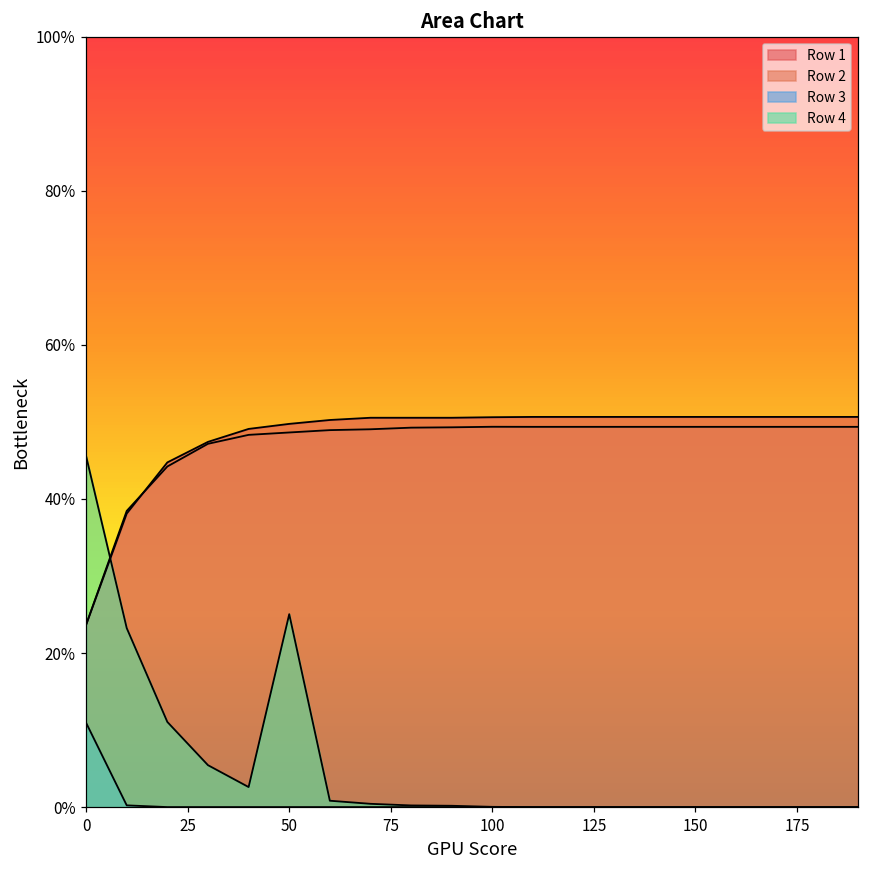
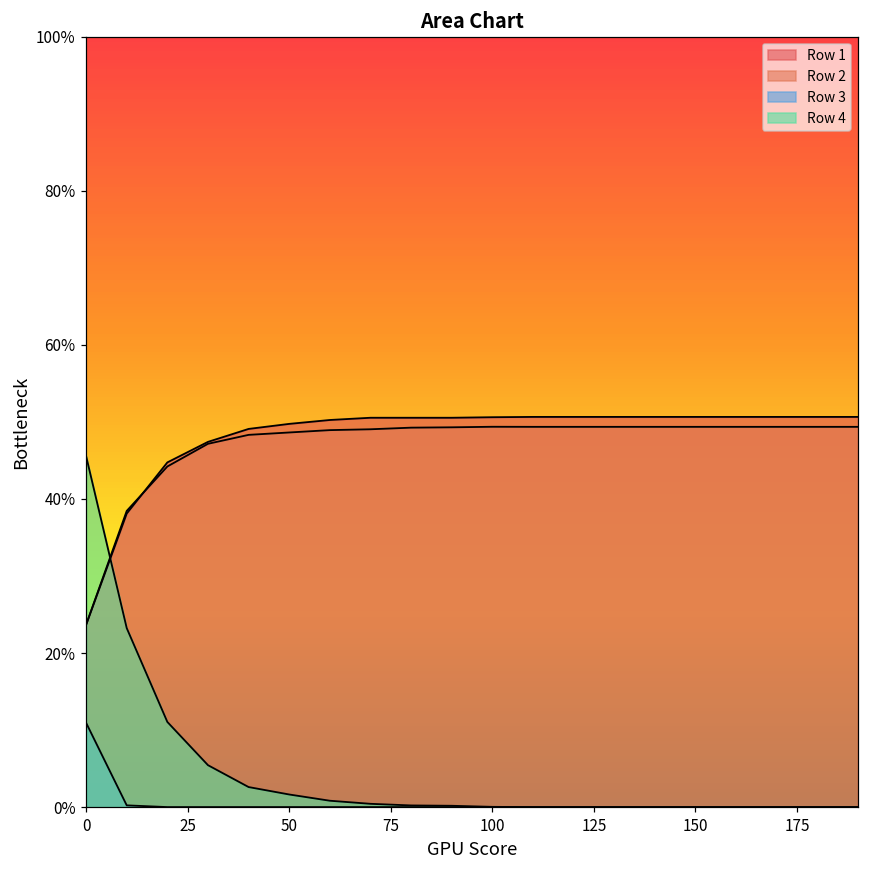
  {
    "Row 3": {
      "0": "11%",
      "50": "0%"
    },
    "Row 4": {
      "0": "46%",
-     "50": "25%"
+     "50": "2%"
    }
  }
